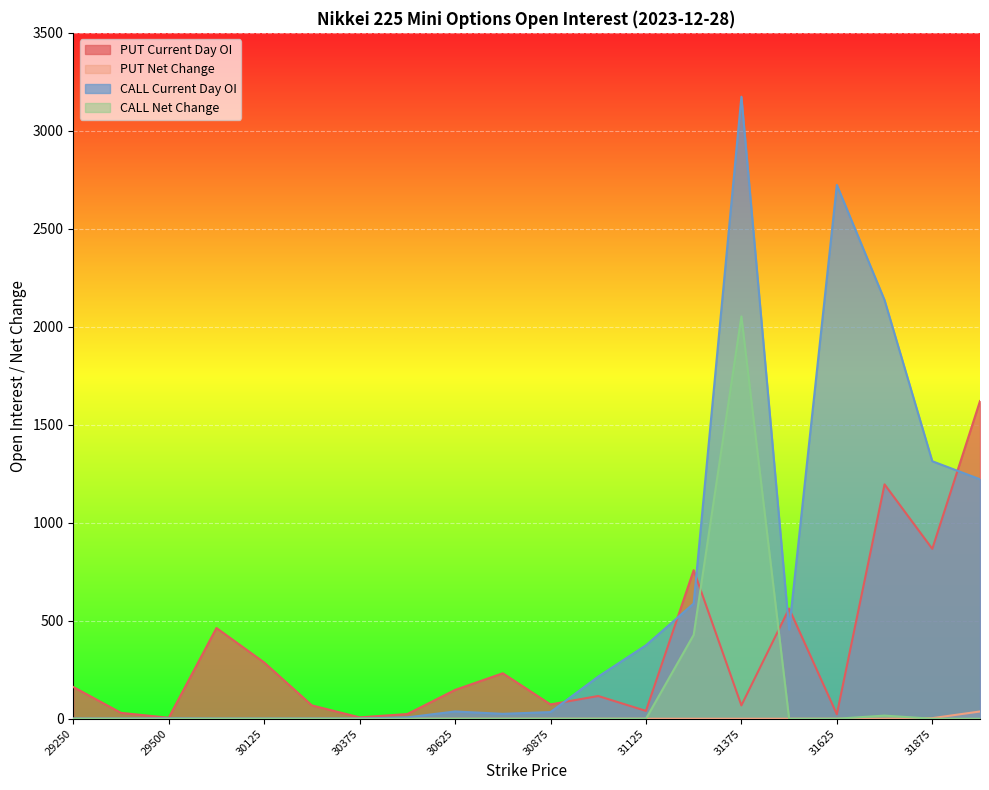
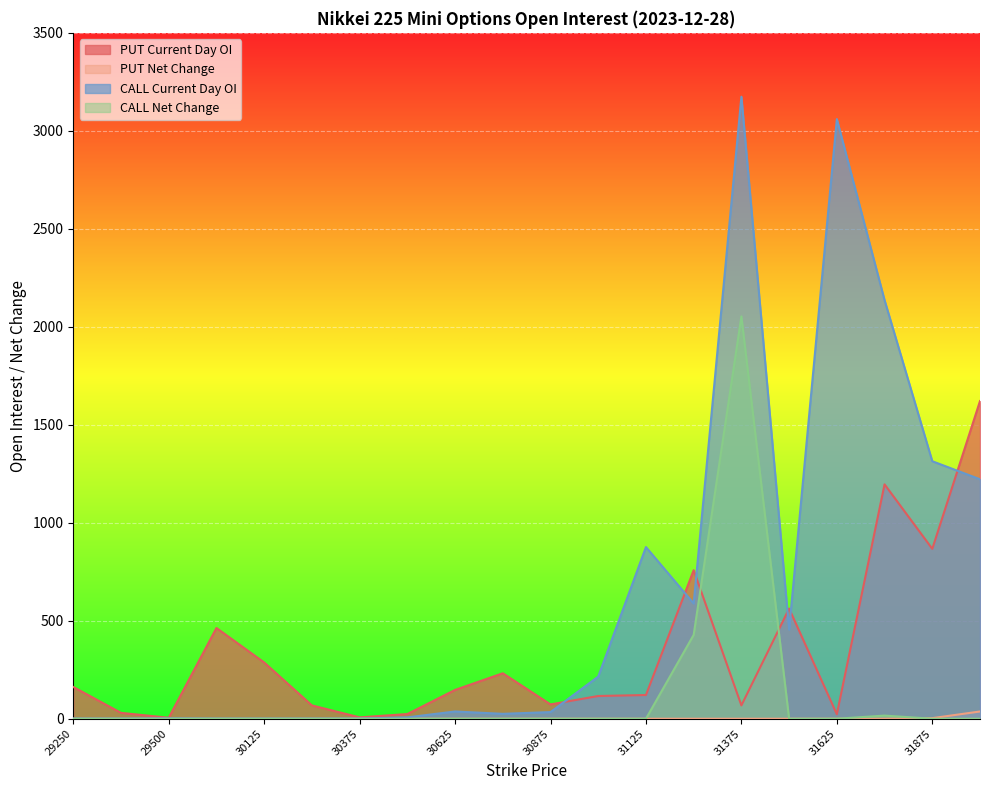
  {
    "PUT Current Day OI": {
      "29250": 160,
      "30125": 290,
      "30625": 150,
      "30875": 70,
-     "31125": 40,
+     "31125": 120,
      "31375": 70,
      "31625": 20,
      "31875": 870
    },
    "PUT Net Change": {
      "31375": 0
    },
    "CALL Current Day OI": {
      "30625": 40,
      "30875": 30,
-     "31125": 380,
+     "31125": 880,
      "31375": 3170,
-     "31625": 2720,
+     "31625": 3060,
      "31875": 1310
    },
    "CALL Net Change": {
      "31375": 2050
    }
  }
